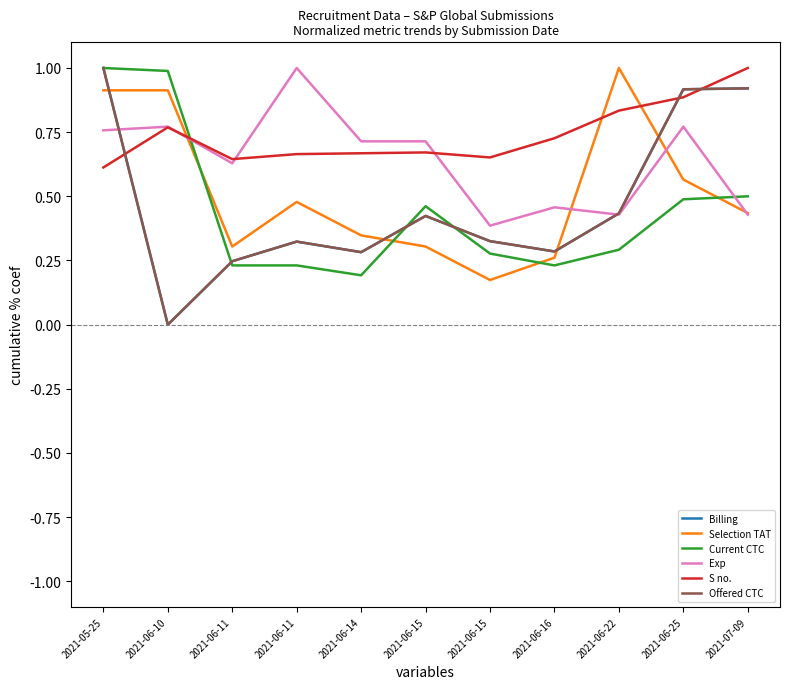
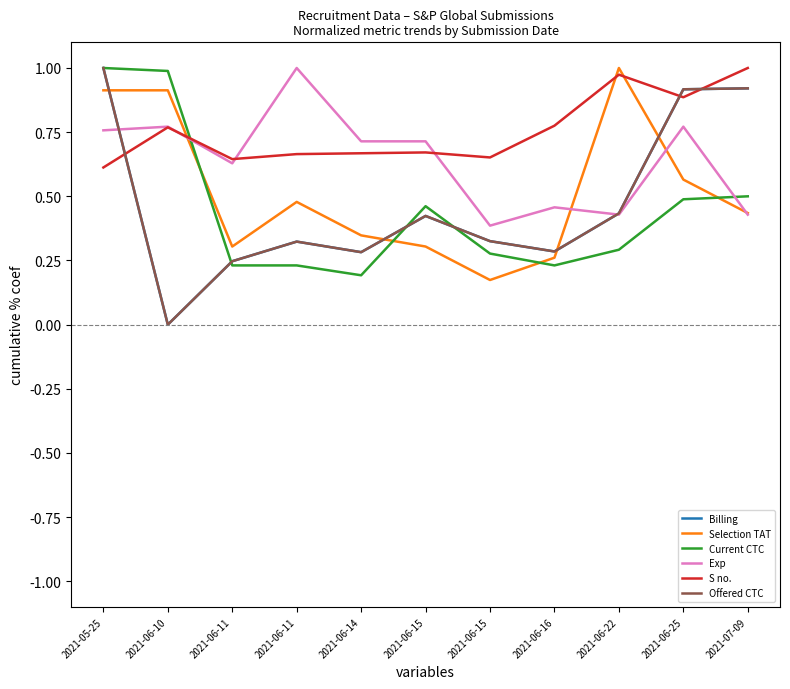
  {
    "Offered CTC": {
      "2021-06-10": 0.00,
      "2021-06-14": 0.28,
      "2021-06-16": 0.29,
      "2021-06-25": 0.92,
      "2021-07-09": 0.92
    },
    "Selection TAT": {
      "2021-05-25": 0.91,
      "2021-06-10": 0.91,
      "2021-06-14": 0.35,
      "2021-06-16": 0.26,
      "2021-06-22": 1.00,
      "2021-06-25": 0.57
    },
    "Current CTC": {
      "2021-06-10": 0.99,
      "2021-06-14": 0.19,
      "2021-06-16": 0.23,
      "2021-06-22": 0.29,
      "2021-06-25": 0.49,
      "2021-07-09": 0.50
    },
    "Exp": {
      "2021-05-25": 0.76,
      "2021-06-14": 0.71,
      "2021-06-16": 0.46,
      "2021-06-25": 0.77
    },
    "S no.": {
      "2021-05-25": 0.61,
      "2021-06-14": 0.67,
-     "2021-06-16": 0.73,
-     "2021-06-22": 0.83,
+     "2021-06-16": 0.78,
+     "2021-06-22": 0.97,
      "2021-06-25": 0.89,
      "2021-07-09": 1.00
    }
  }
